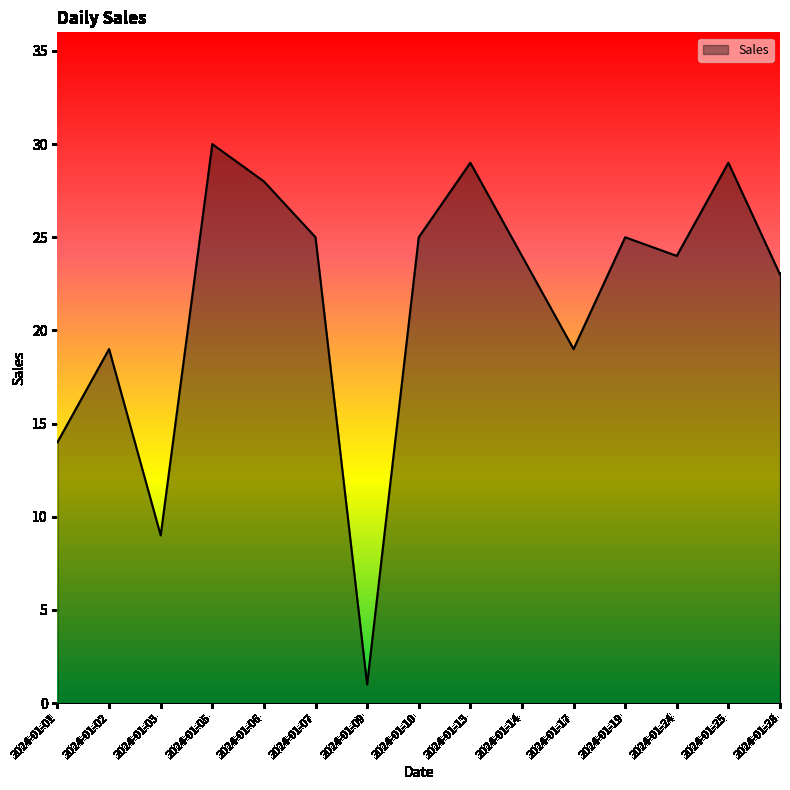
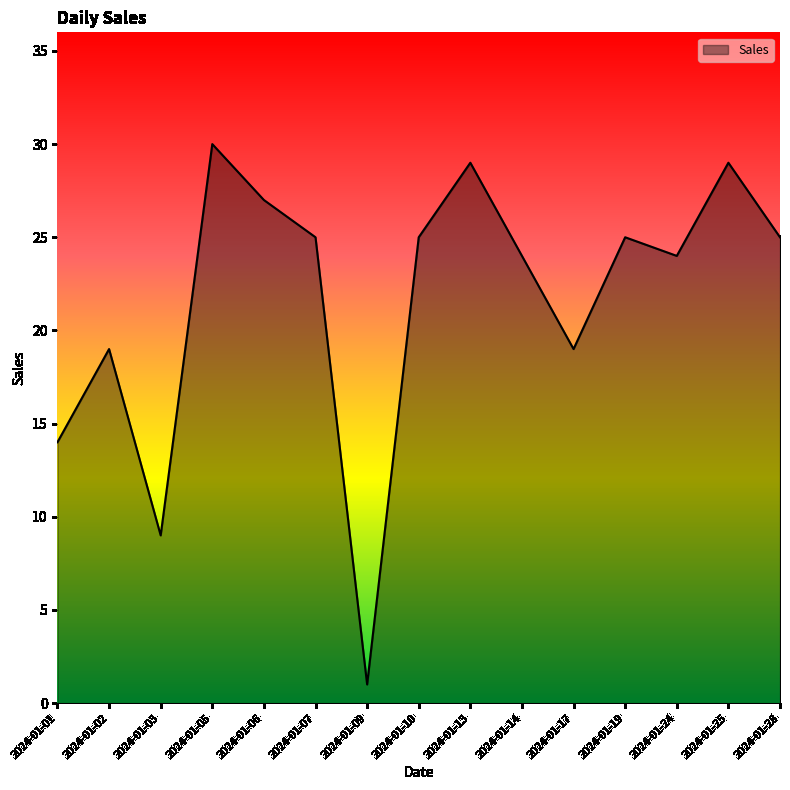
  {
    "2024-01-01": 14,
    "2024-01-02": 19,
    "2024-01-03": 9,
    "2024-01-05": 30,
-   "2024-01-06": 28,
+   "2024-01-06": 27,
    "2024-01-07": 25,
    "2024-01-09": 1,
    "2024-01-10": 25,
    "2024-01-13": 29,
    "2024-01-14": 24,
    "2024-01-17": 19,
    "2024-01-19": 25,
    "2024-01-24": 24,
    "2024-01-25": 29,
-   "2024-01-28": 23
+   "2024-01-28": 25
  }
